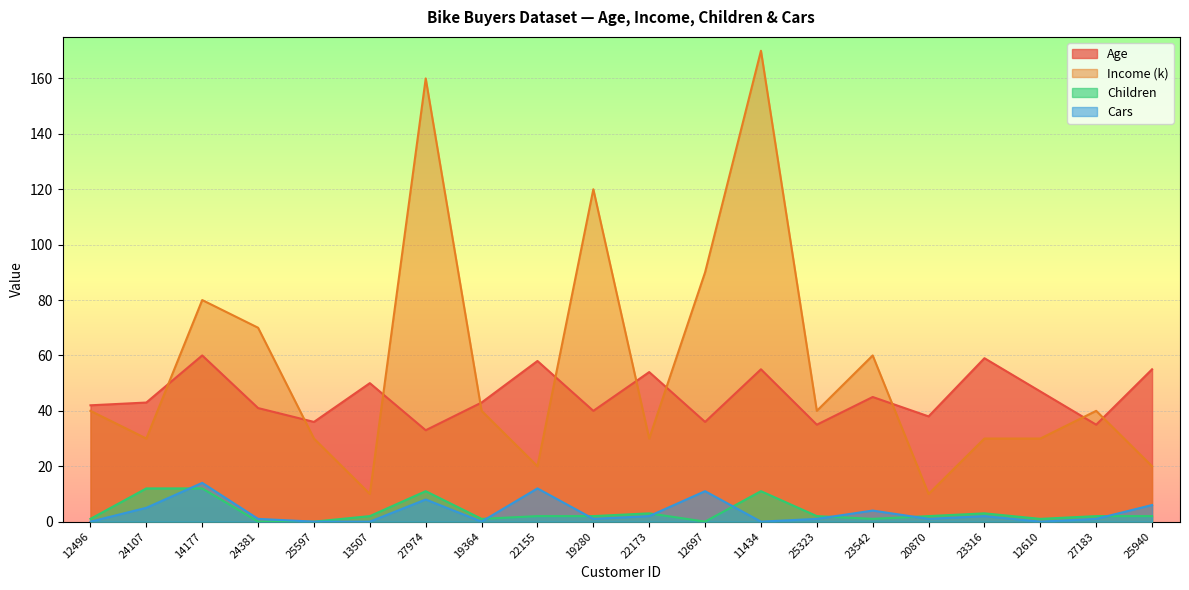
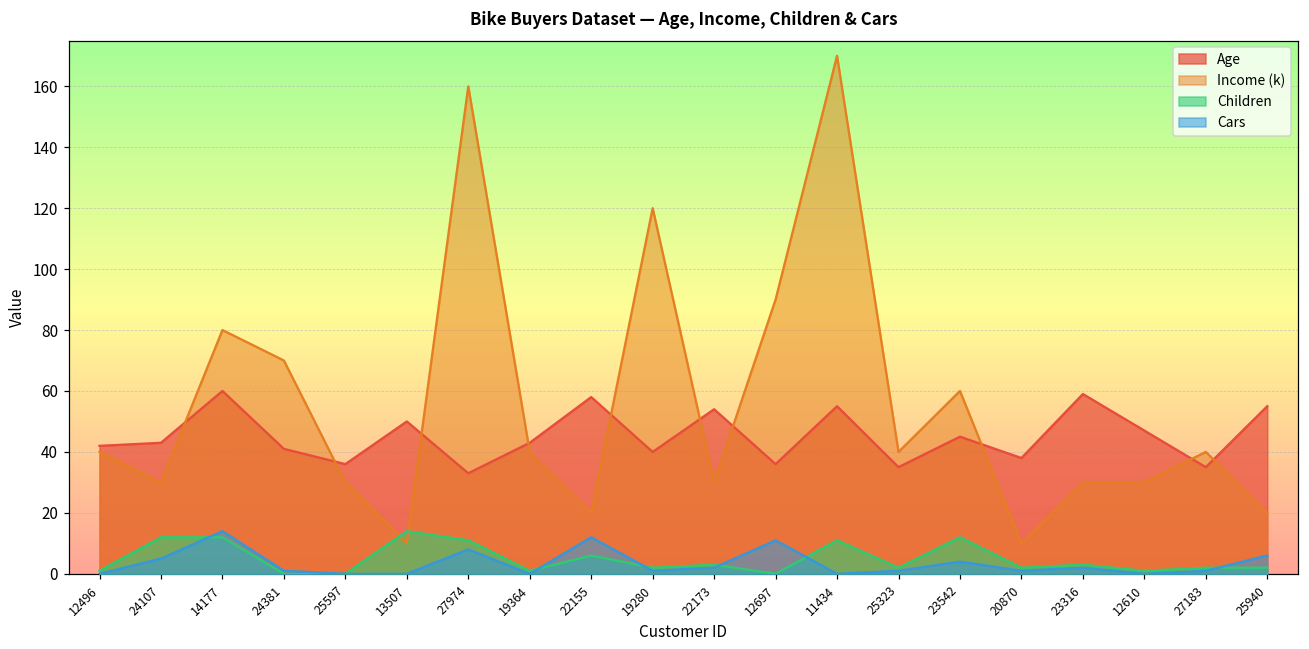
  {
    "Children": {
      "12496": 1,
      "24107": 12,
      "14177": 12,
      "24381": 0,
-     "13507": 2,
+     "13507": 14,
      "27974": 11,
      "19364": 1,
-     "22155": 2,
+     "22155": 6,
      "19280": 2,
      "22173": 3,
      "12697": 0,
      "11434": 11,
      "25323": 2,
-     "23542": 1,
+     "23542": 12,
      "20870": 2,
      "23316": 3,
      "12610": 1,
      "27183": 2,
      "25940": 2
    },
    "Cars": {
      "12496": 0,
      "24107": 5,
      "14177": 14,
      "24381": 1,
      "13507": 0,
      "27974": 8,
      "19364": 0,
      "22155": 12,
      "19280": 1,
      "22173": 2,
      "12697": 11,
      "11434": 0,
      "25323": 1,
      "23542": 4,
      "20870": 1,
      "23316": 2,
      "12610": 0,
      "27183": 1,
      "25940": 6
    }
  }
